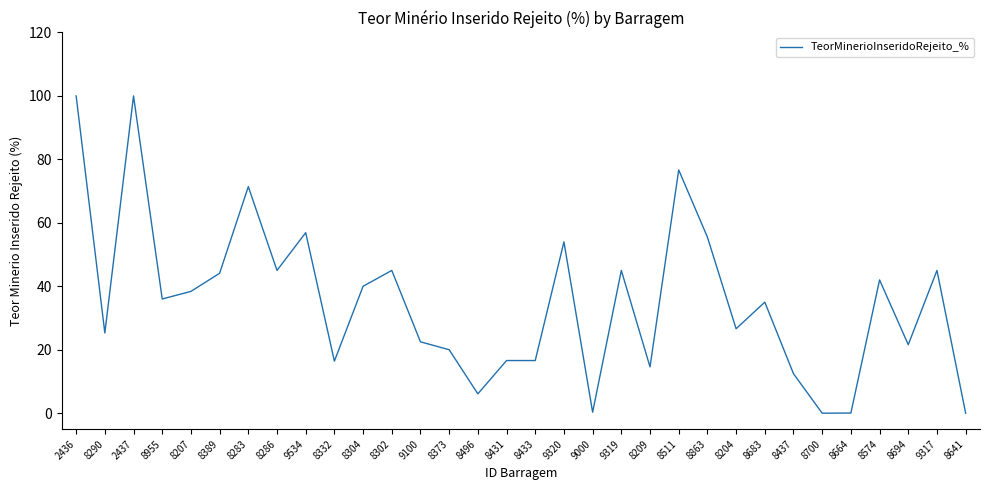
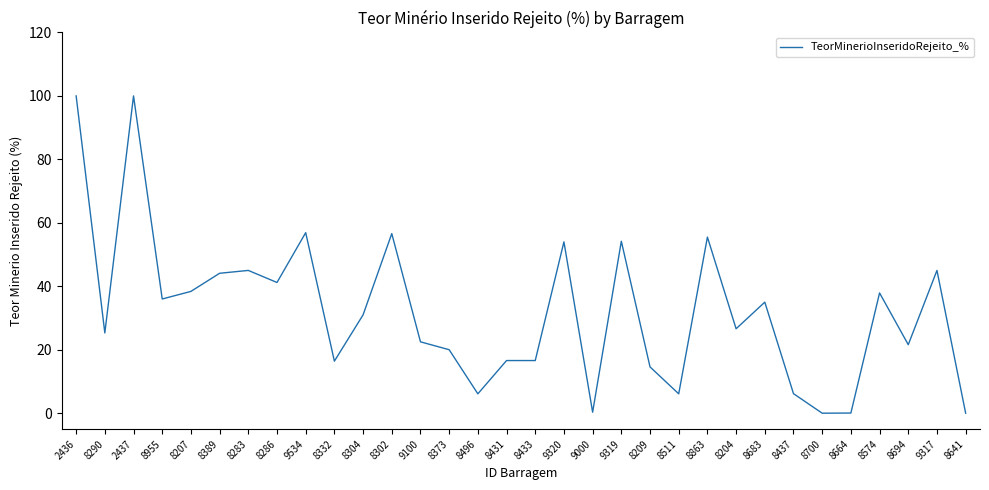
  {
    "2436": 100,
    "8290": 25,
    "2437": 100,
    "8955": 36,
    "8207": 38,
    "8389": 44,
-   "8283": 71,
-   "8286": 45,
+   "8283": 45,
+   "8286": 41,
    "9534": 57,
    "8332": 16,
-   "8304": 40,
-   "8302": 45,
+   "8304": 31,
+   "8302": 57,
    "9100": 23,
    "8373": 20,
    "8496": 6,
    "8431": 17,
    "8433": 17,
    "9320": 54,
    "9000": 0,
-   "9319": 45,
+   "9319": 54,
    "8209": 15,
-   "8511": 77,
+   "8511": 6,
    "8863": 56,
    "8204": 27,
    "8683": 35,
-   "8437": 12,
+   "8437": 6,
    "8700": 0,
    "8664": 0,
-   "8574": 42,
+   "8574": 38,
    "8694": 22,
    "9317": 45,
    "8641": 0
  }
